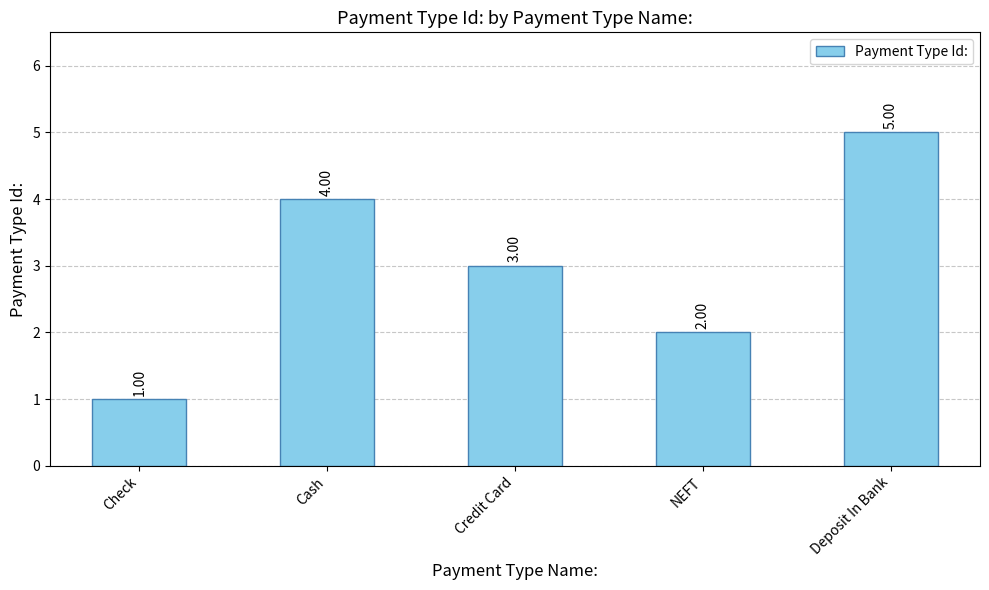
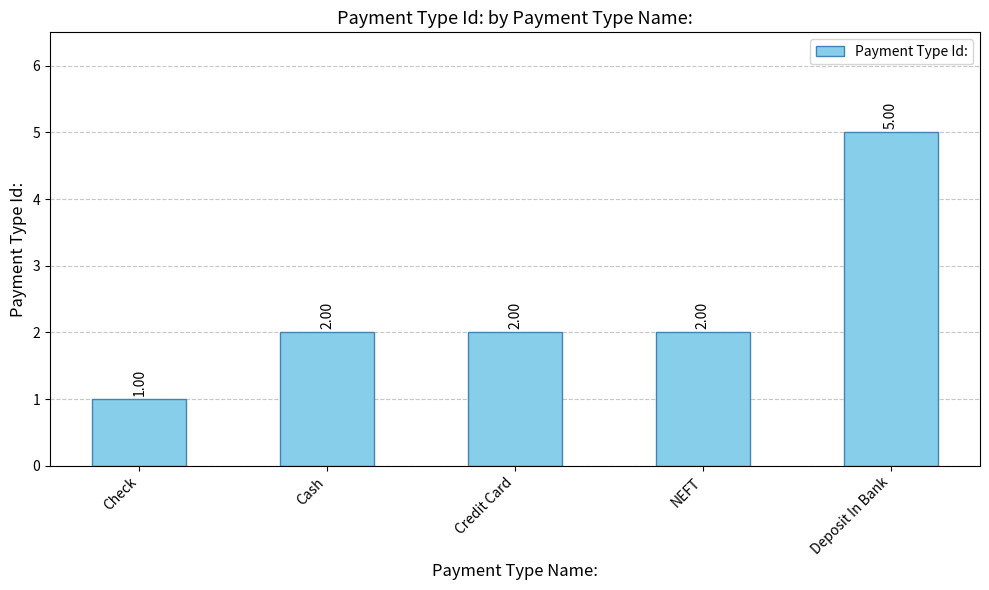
  {
    "Check": 1.00,
-   "Cash": 4.00,
-   "Credit Card": 3.00,
+   "Cash": 2.00,
+   "Credit Card": 2.00,
    "NEFT": 2.00,
    "Deposit In Bank": 5.00
  }
